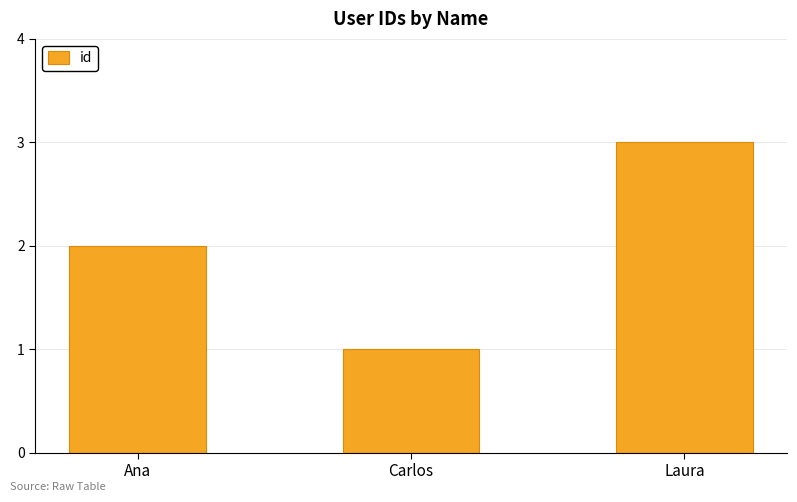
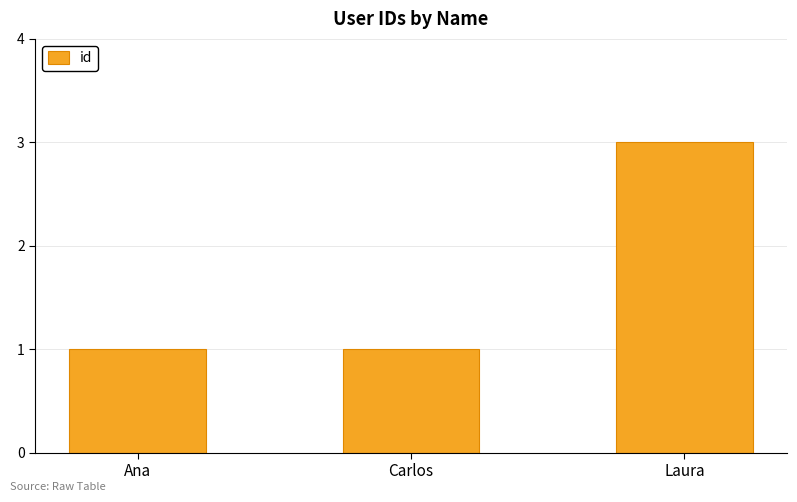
  {
-   "Ana": 2,
+   "Ana": 1,
    "Carlos": 1,
    "Laura": 3
  }
